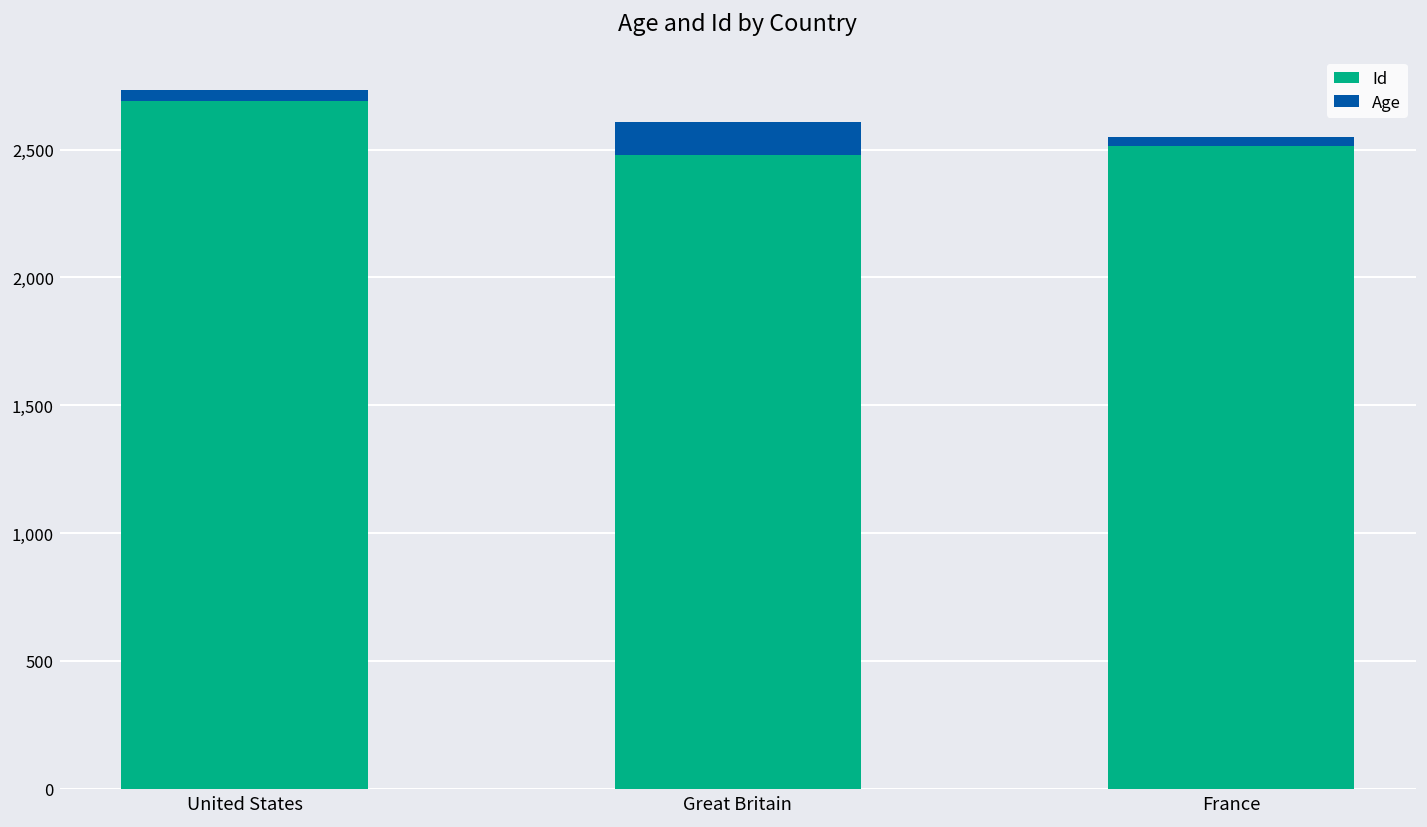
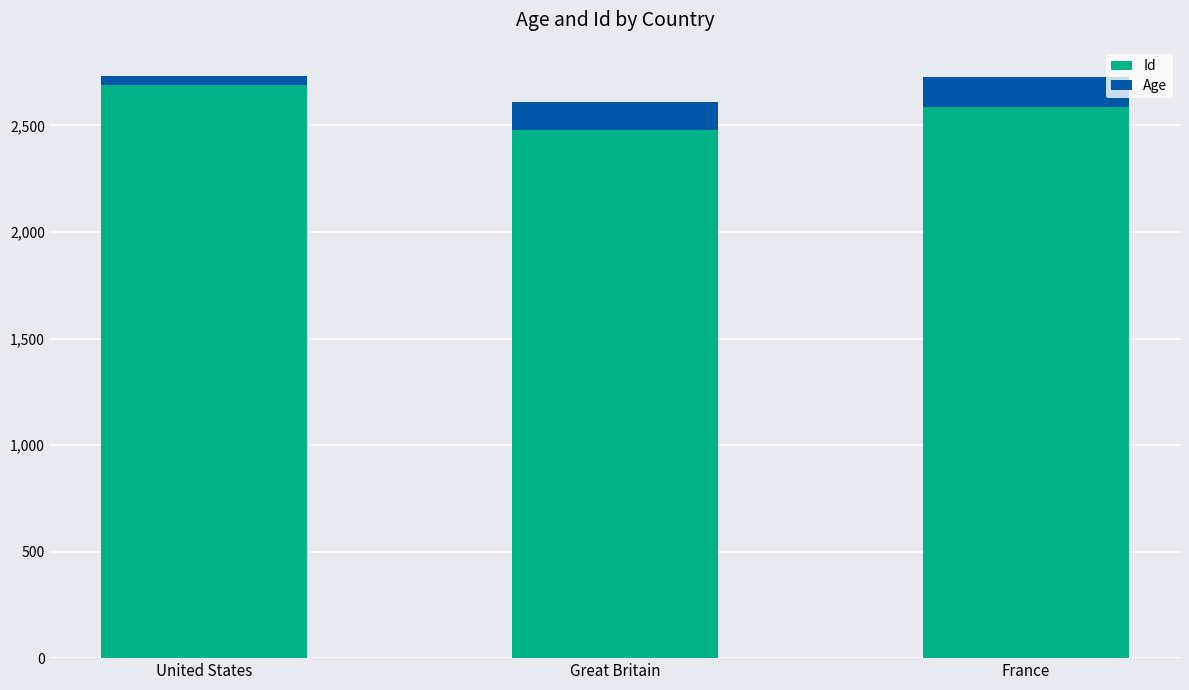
  {
    "Id": {
      "United States": "2,690",
      "Great Britain": "2,480",
-     "France": "2,510"
+     "France": "2,590"
    },
    "Age": {
      "United States": "40",
      "Great Britain": "130",
-     "France": "40"
+     "France": "140"
    }
  }
